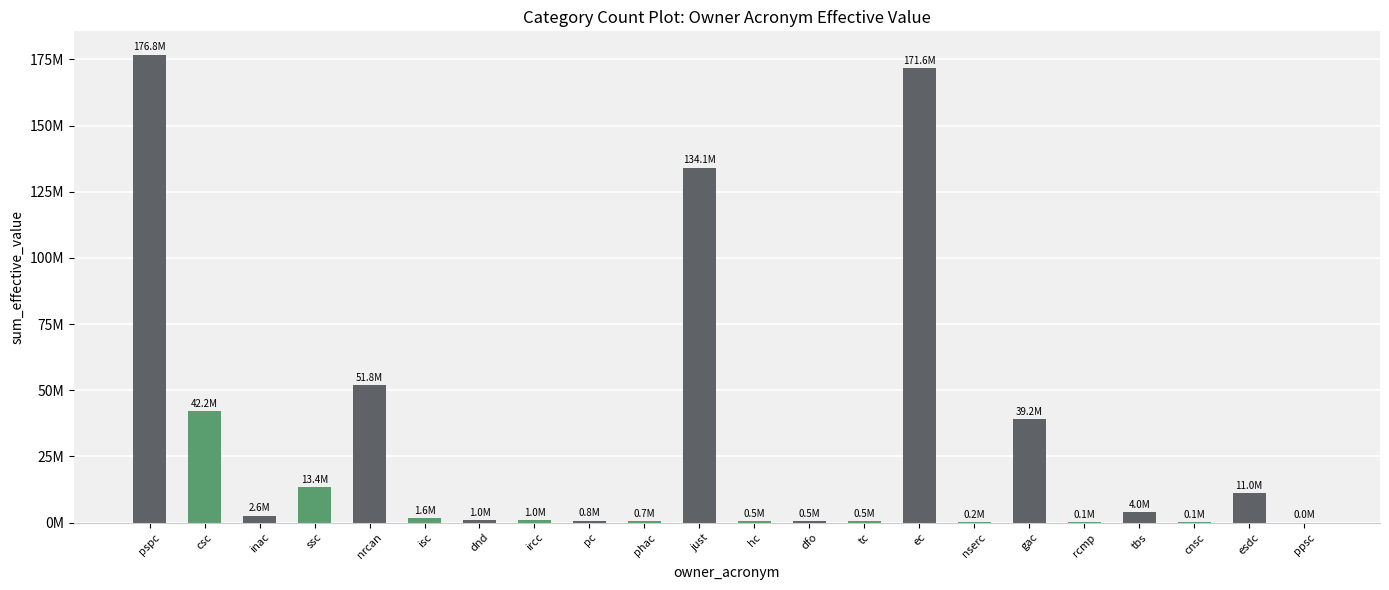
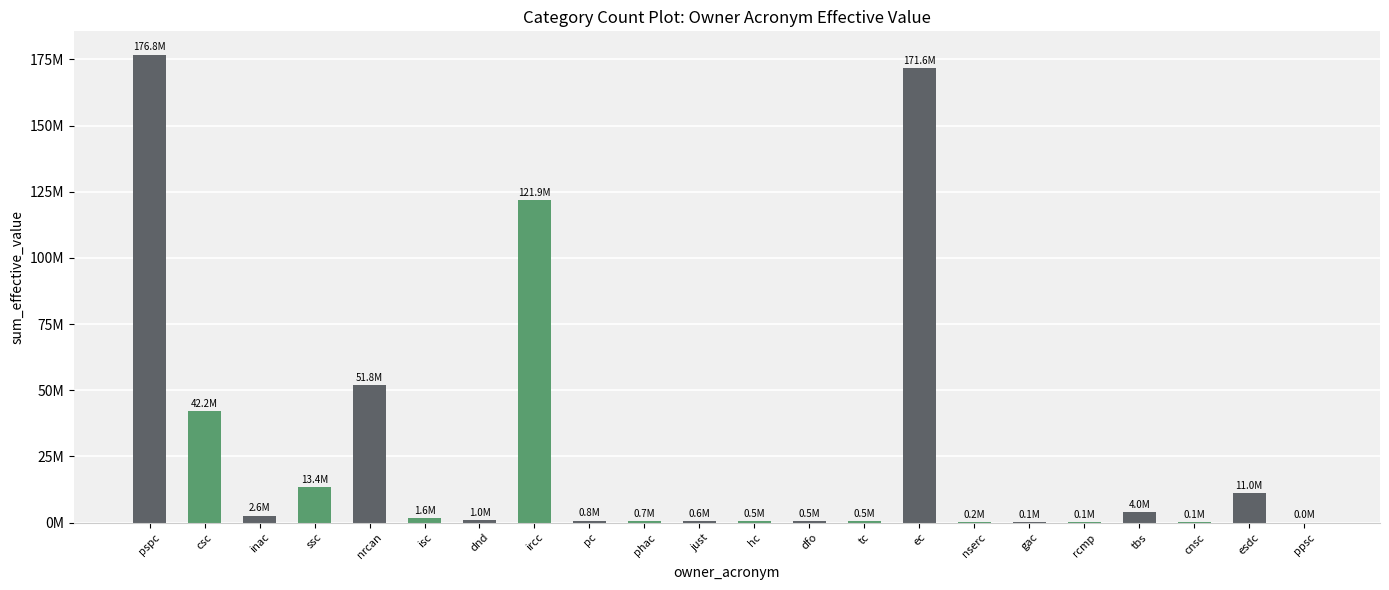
  {
    "pspc": "176.8M",
    "csc": "42.2M",
    "inac": "2.6M",
    "ssc": "13.4M",
    "nrcan": "51.8M",
    "isc": "1.6M",
    "dnd": "1.0M",
-   "ircc": "1.0M",
+   "ircc": "121.9M",
    "pc": "0.8M",
    "phac": "0.7M",
-   "just": "134.1M",
+   "just": "0.6M",
    "hc": "0.5M",
    "dfo": "0.5M",
    "tc": "0.5M",
    "ec": "171.6M",
    "nserc": "0.2M",
-   "gac": "39.2M",
+   "gac": "0.1M",
    "rcmp": "0.1M",
    "tbs": "4.0M",
    "cnsc": "0.1M",
    "esdc": "11.0M"
  }
